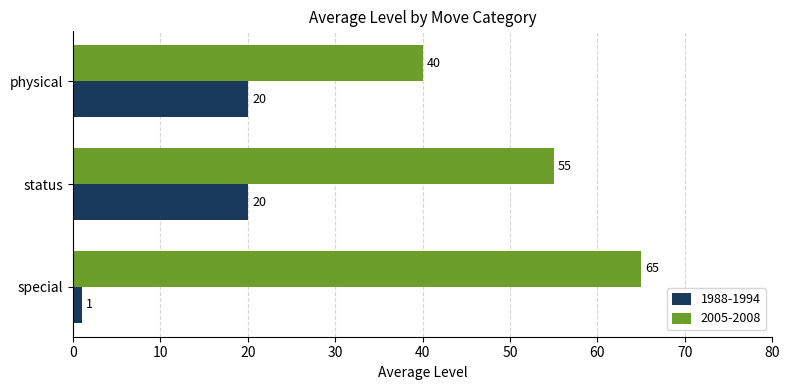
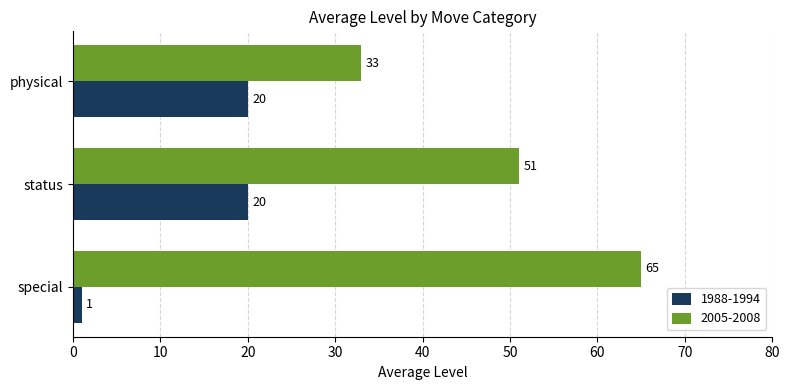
  {
    "1988-1994": {
      "physical": 20,
      "status": 20,
      "special": 1
    },
    "2005-2008": {
-     "physical": 40,
-     "status": 55,
+     "physical": 33,
+     "status": 51,
      "special": 65
    }
  }
